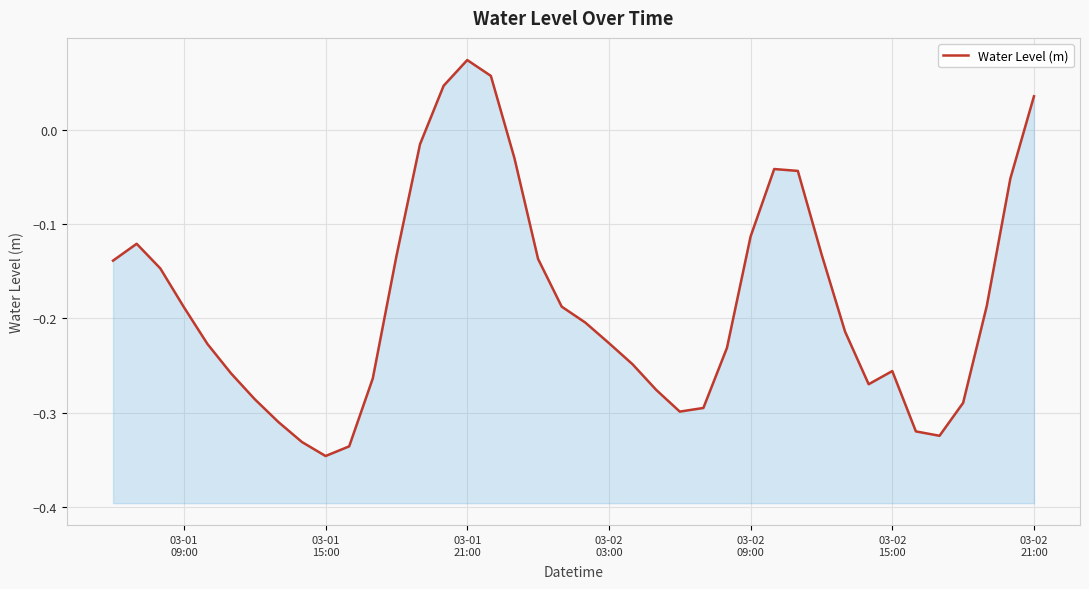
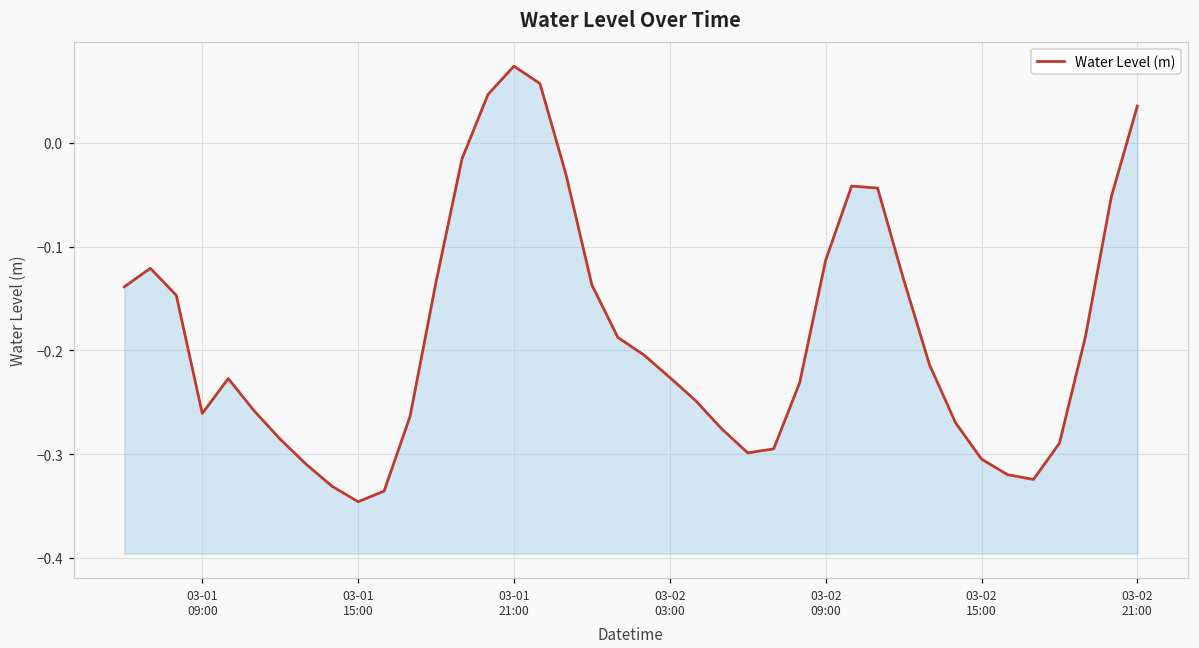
  {
-   "03-01 09:00": -0.19,
+   "03-01 09:00": -0.26,
    "03-01 15:00": -0.35,
    "03-01 21:00": 0.07,
    "03-02 03:00": -0.23,
    "03-02 09:00": -0.11,
-   "03-02 15:00": -0.26,
+   "03-02 15:00": -0.30,
    "03-02 21:00": 0.04
  }
